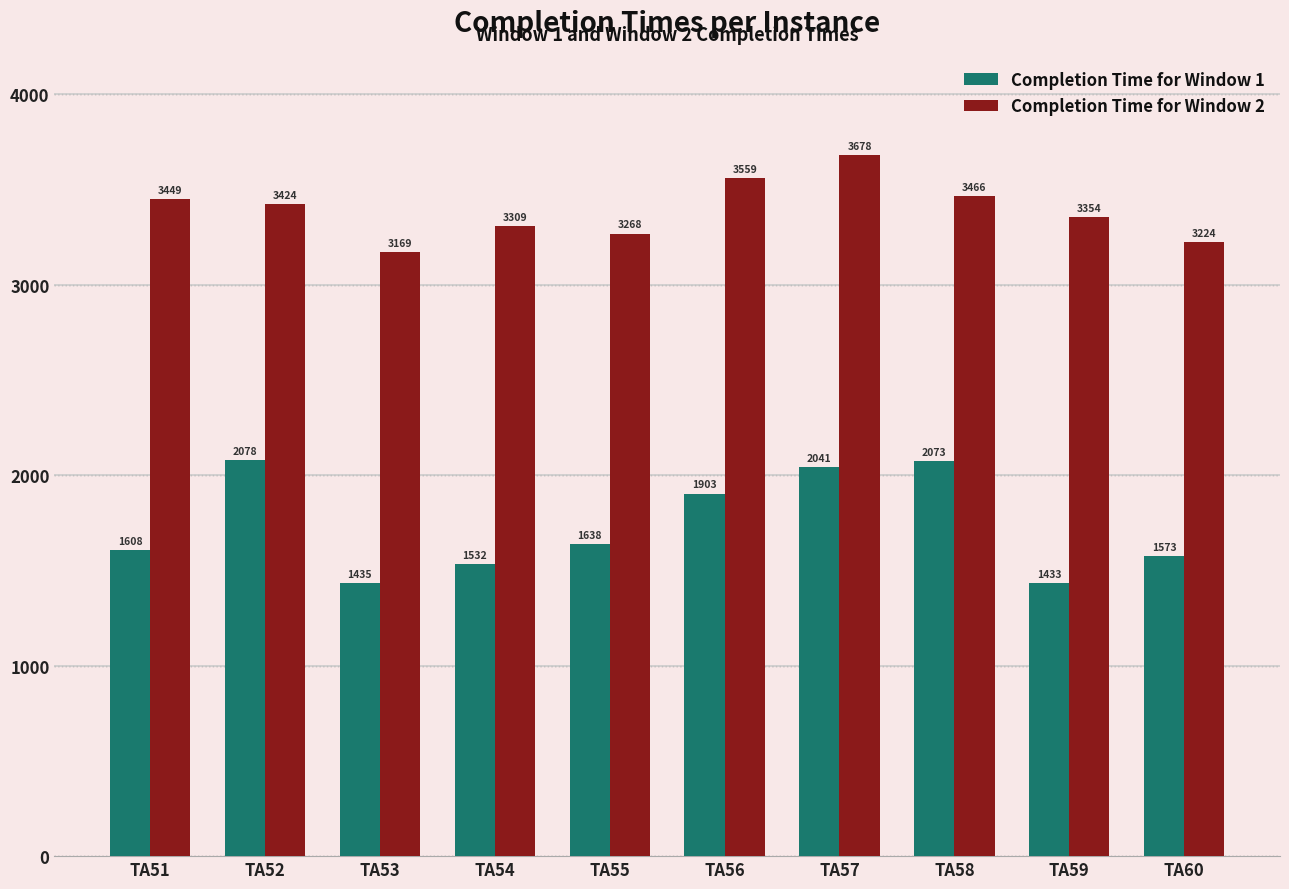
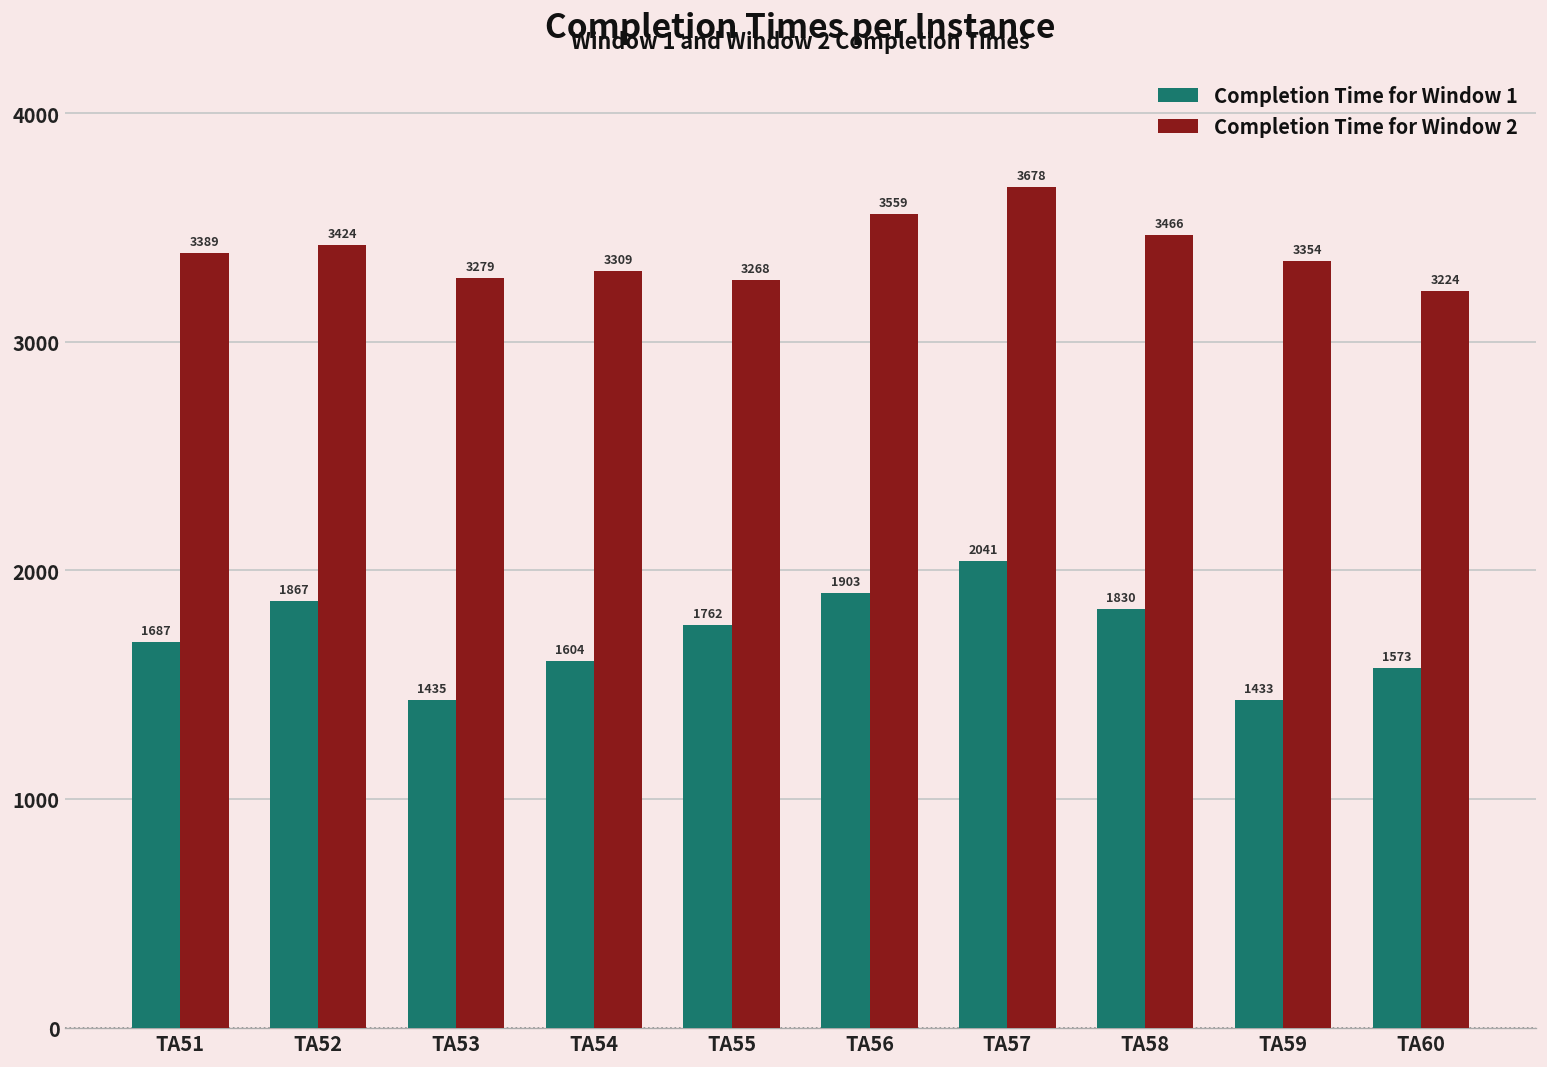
  {
    "Completion Time for Window 1": {
-     "TA51": 1608,
-     "TA52": 2078,
+     "TA51": 1687,
+     "TA52": 1867,
      "TA53": 1435,
-     "TA54": 1532,
-     "TA55": 1638,
+     "TA54": 1604,
+     "TA55": 1762,
      "TA56": 1903,
      "TA57": 2041,
-     "TA58": 2073,
+     "TA58": 1830,
      "TA59": 1433,
      "TA60": 1573
    },
    "Completion Time for Window 2": {
-     "TA51": 3449,
+     "TA51": 3389,
      "TA52": 3424,
-     "TA53": 3169,
+     "TA53": 3279,
      "TA54": 3309,
      "TA55": 3268,
      "TA56": 3559,
      "TA57": 3678,
      "TA58": 3466,
      "TA59": 3354,
      "TA60": 3224
    }
  }
